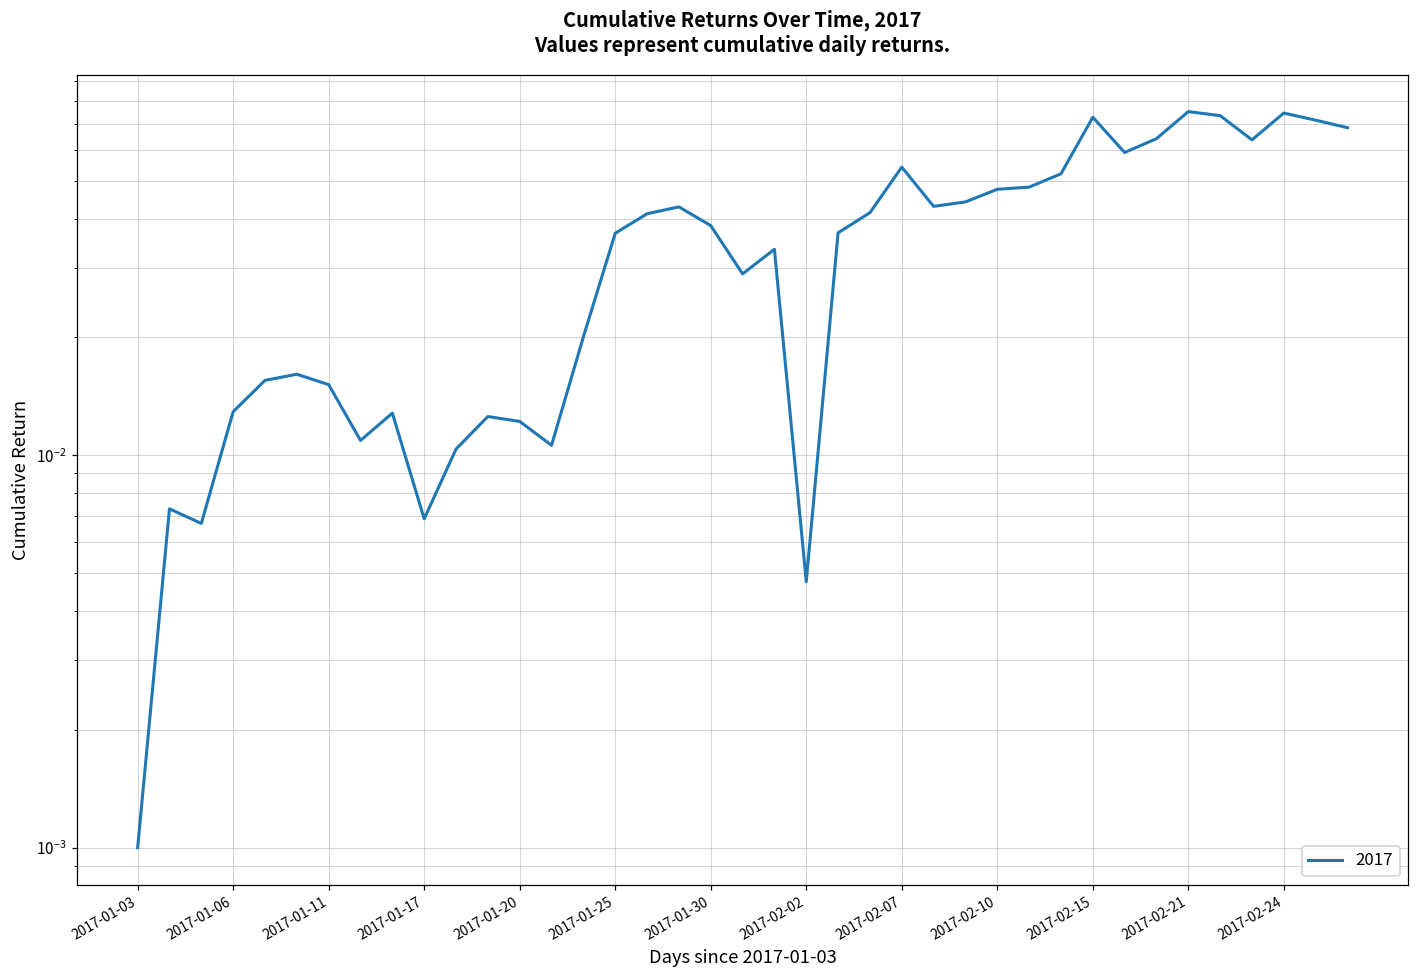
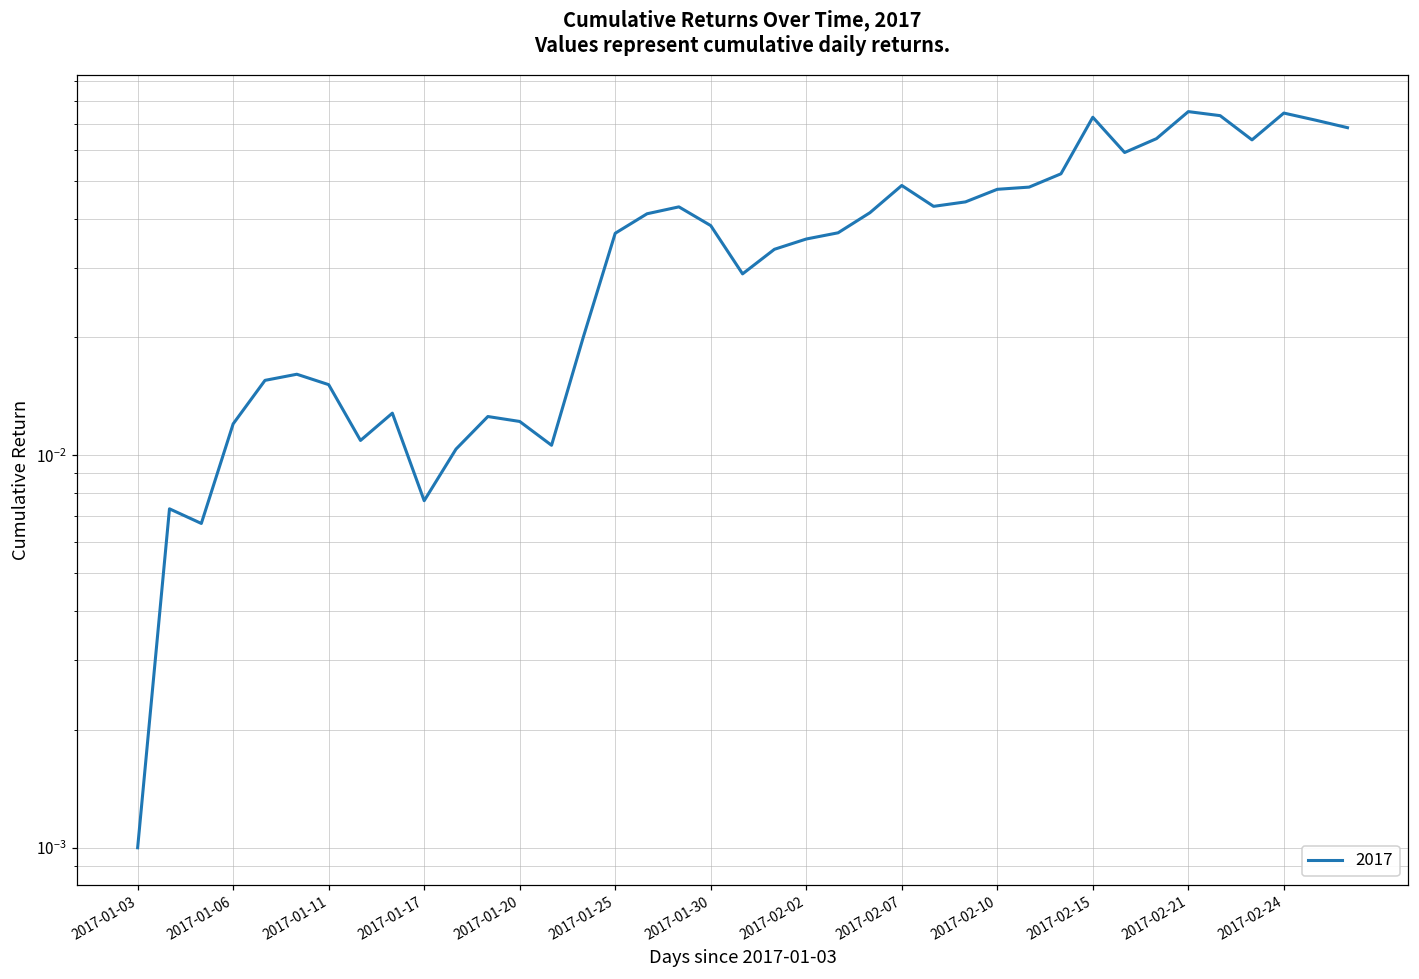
  {
    "2017-01-03": 0.0010,
-   "2017-01-06": 0.0129,
+   "2017-01-06": 0.0120,
    "2017-01-11": 0.0151,
-   "2017-01-17": 0.0069,
+   "2017-01-17": 0.0077,
    "2017-01-20": 0.0122,
    "2017-01-25": 0.037,
    "2017-01-30": 0.038,
-   "2017-02-02": 0.0048,
-   "2017-02-07": 0.054,
+   "2017-02-02": 0.036,
+   "2017-02-07": 0.049,
    "2017-02-10": 0.048,
    "2017-02-15": 0.073,
    "2017-02-21": 0.075,
    "2017-02-24": 0.074
  }
